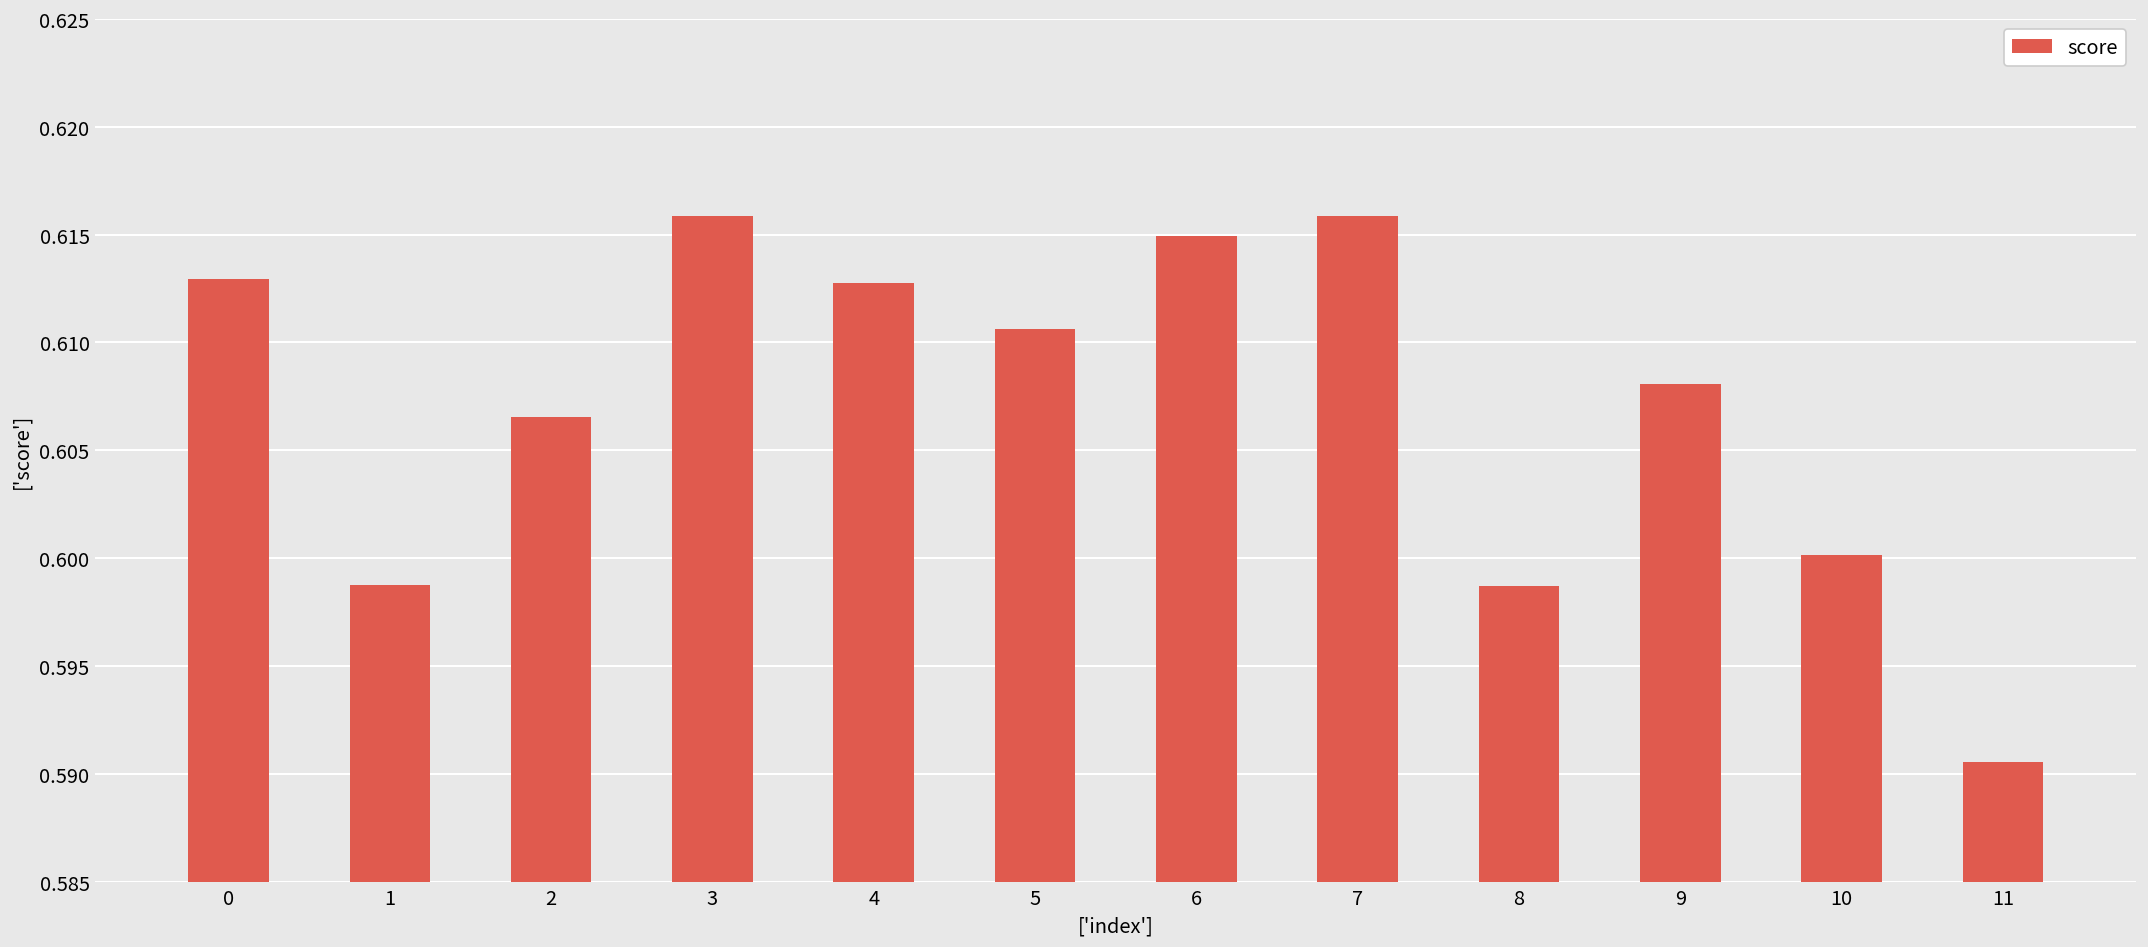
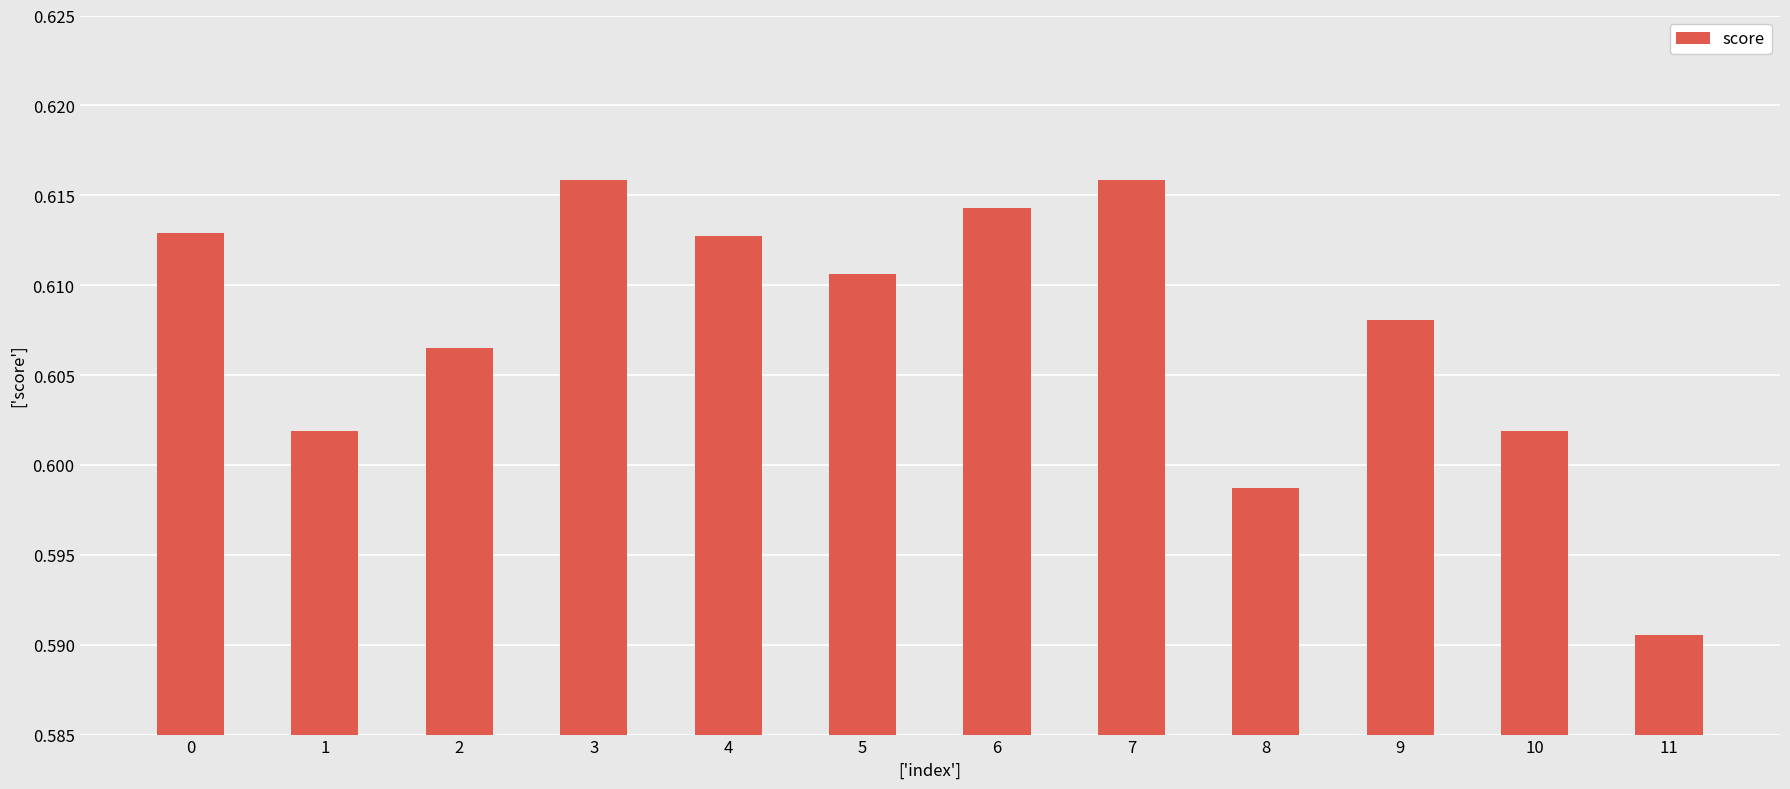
  {
    "0": 0.6129,
-   "1": 0.5988,
+   "1": 0.6019,
    "2": 0.6065,
    "3": 0.6159,
    "4": 0.6128,
    "5": 0.6106,
-   "6": 0.6150,
+   "6": 0.6143,
    "7": 0.6159,
    "8": 0.5987,
    "9": 0.6081,
-   "10": 0.6002,
+   "10": 0.6019,
    "11": 0.5906
  }
